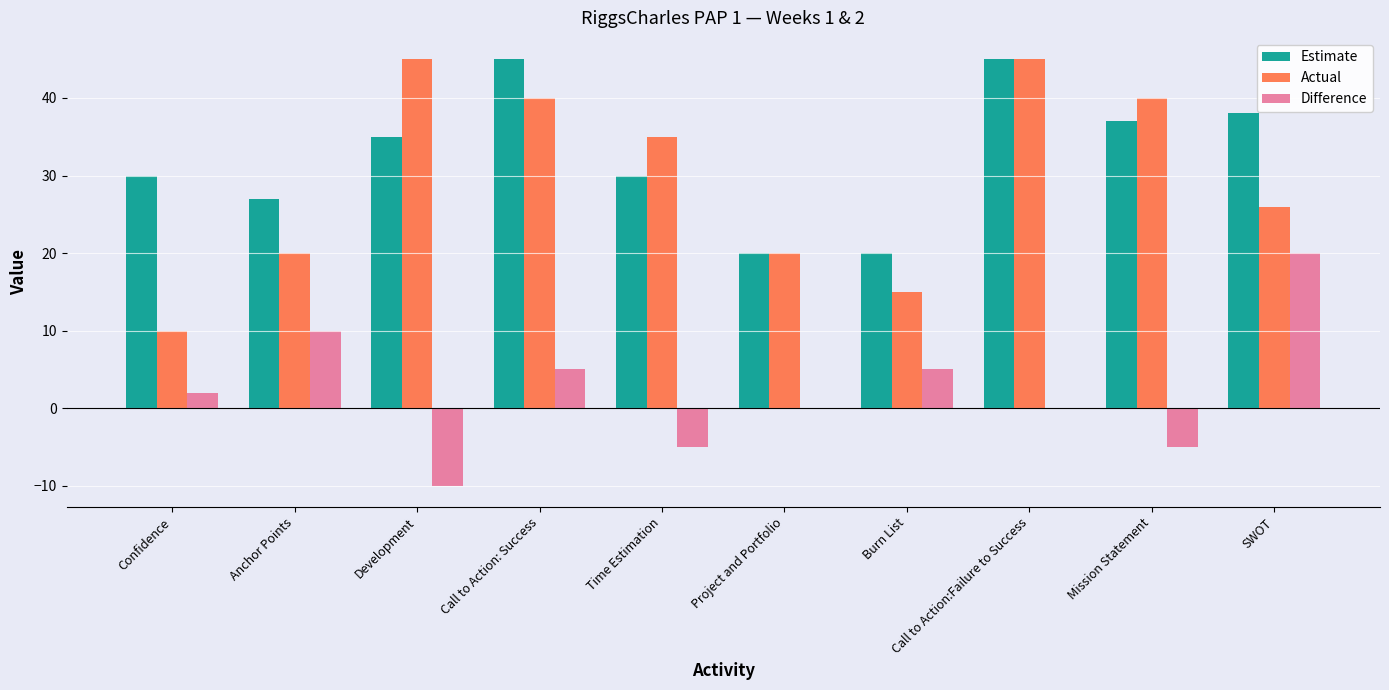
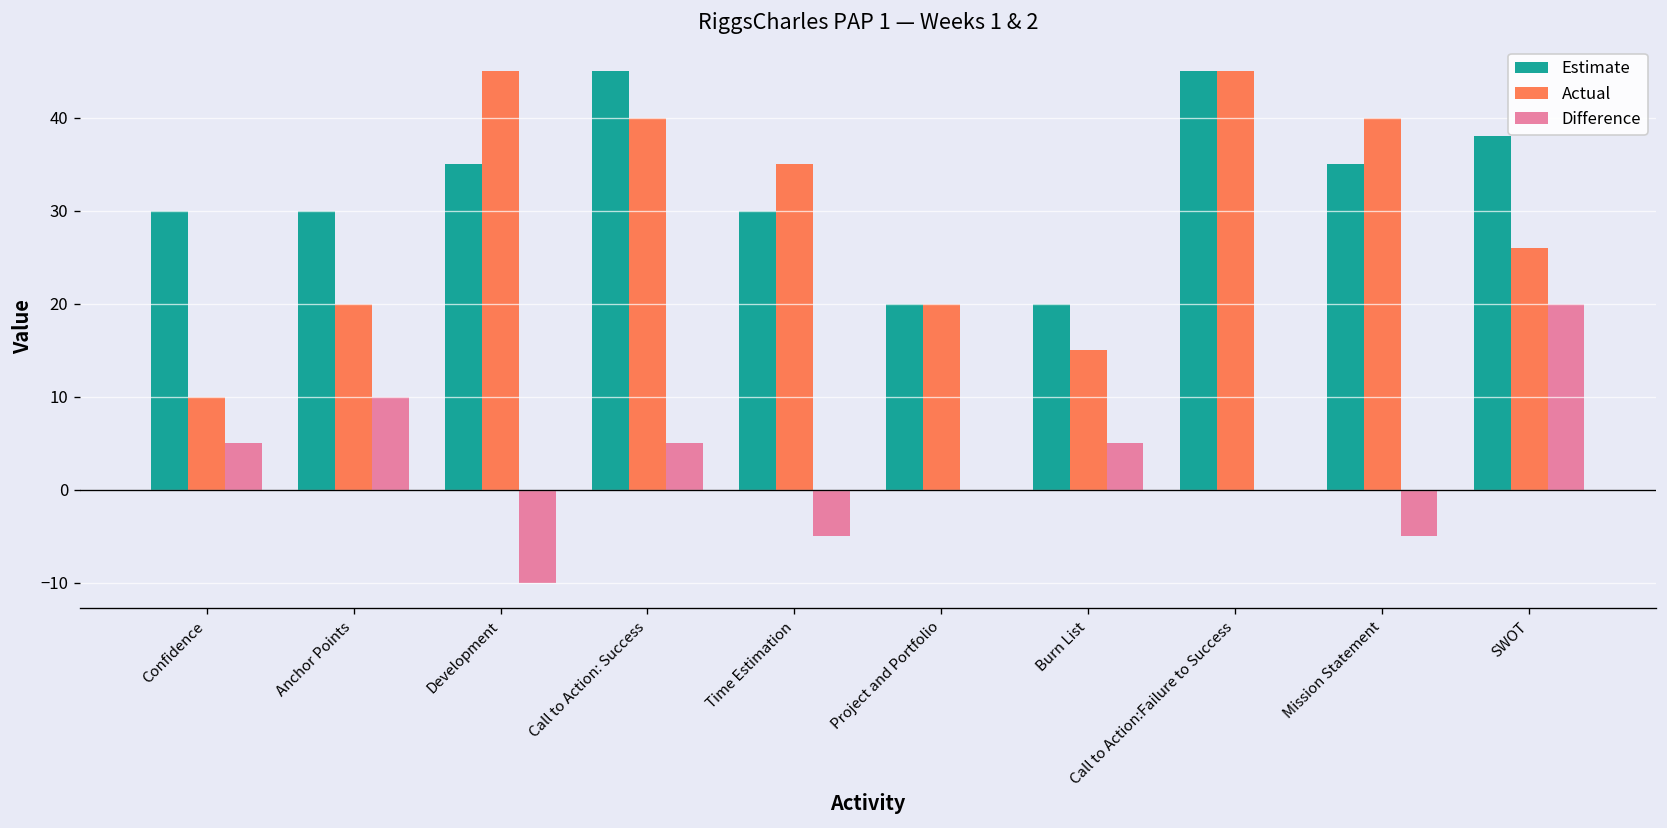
  {
    "Estimate": {
      "Confidence": 30,
-     "Anchor Points": 27,
+     "Anchor Points": 30,
      "Development": 35,
      "Call to Action: Success": 45,
      "Time Estimation": 30,
      "Project and Portfolio": 20,
      "Burn List": 20,
      "Call to Action:Failure to Success": 45,
-     "Mission Statement": 37,
+     "Mission Statement": 35,
      "SWOT": 38
    },
    "Actual": {
      "Confidence": 10,
      "Anchor Points": 20,
      "Development": 45,
      "Call to Action: Success": 40,
      "Time Estimation": 35,
      "Project and Portfolio": 20,
      "Burn List": 15,
      "Call to Action:Failure to Success": 45,
      "Mission Statement": 40,
      "SWOT": 26
    },
    "Difference": {
-     "Confidence": 2,
+     "Confidence": 5,
      "Anchor Points": 10,
      "Development": -10,
      "Call to Action: Success": 5,
      "Time Estimation": -5,
      "Project and Portfolio": 0,
      "Burn List": 5,
      "Call to Action:Failure to Success": 0,
      "Mission Statement": -5,
      "SWOT": 20
    }
  }
